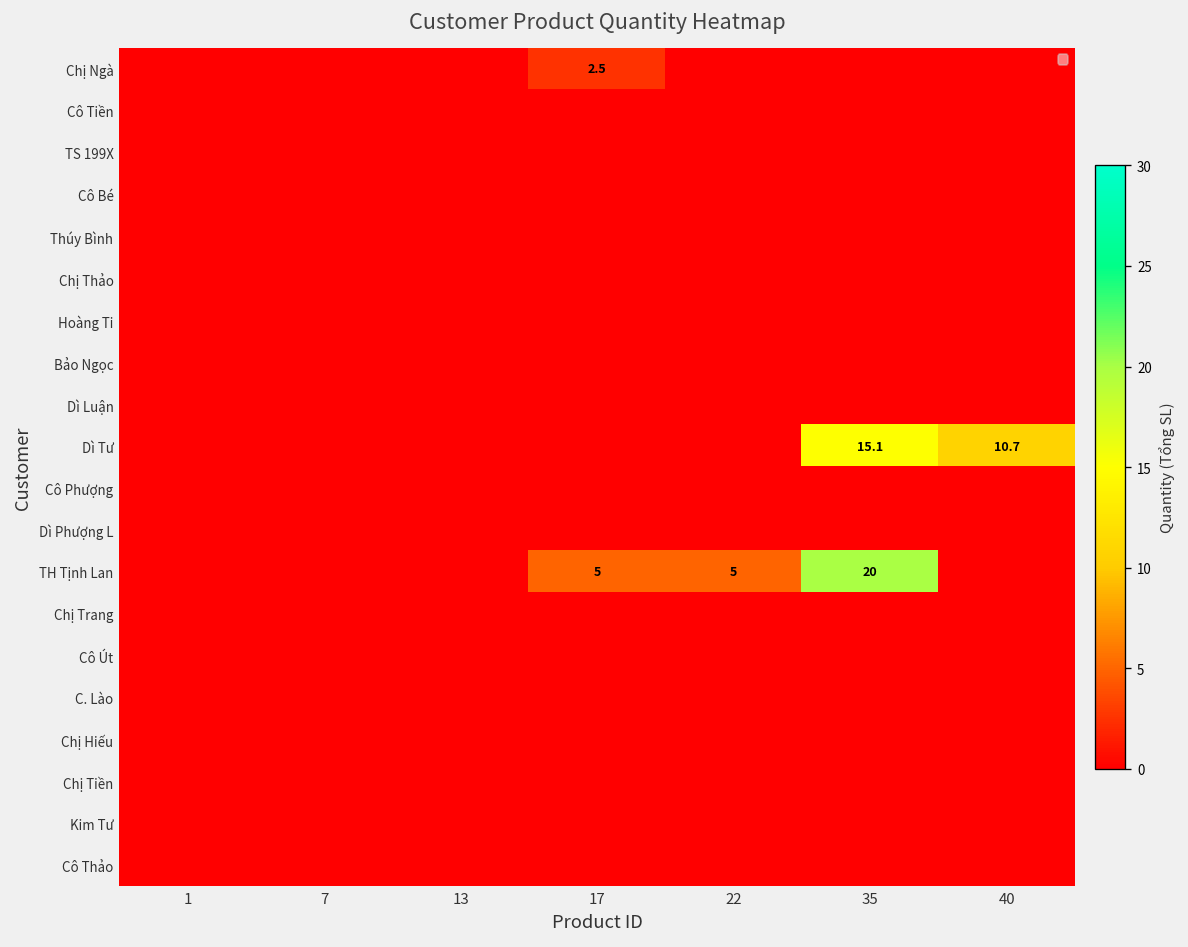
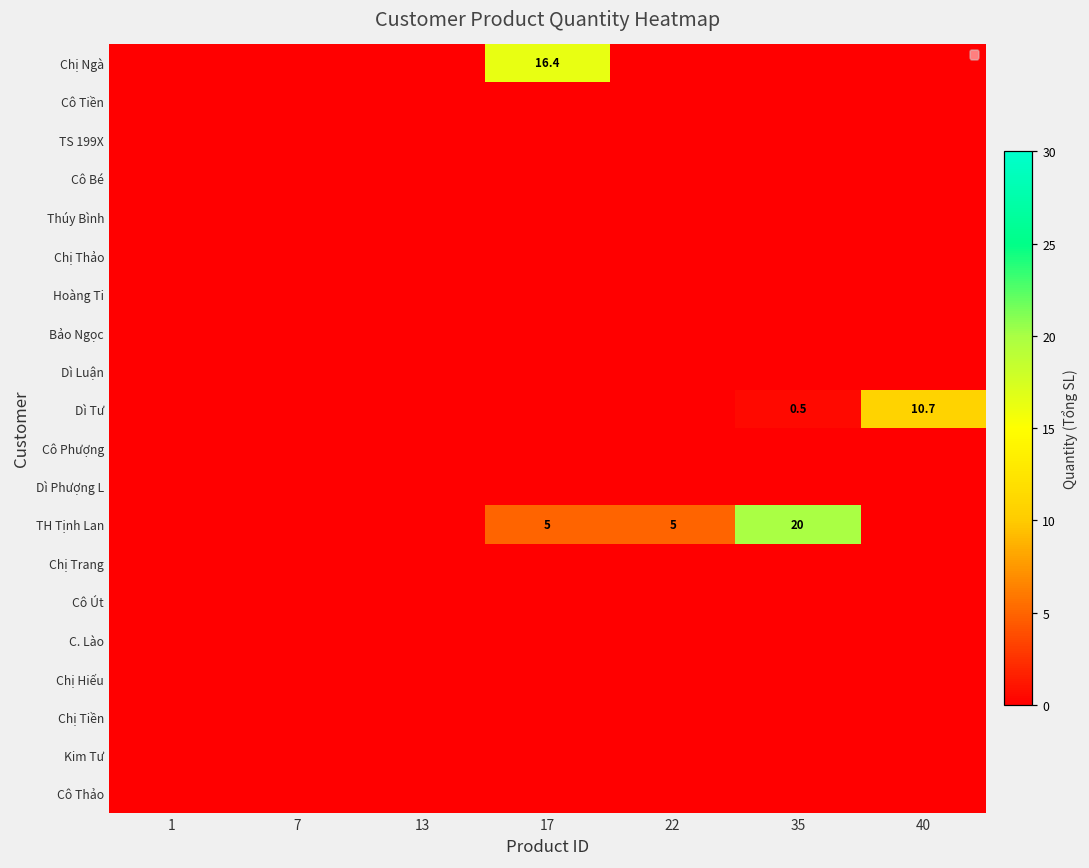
  {
    "Chị Ngà": {
-     "17": 2.5
+     "17": 16.4
    },
    "Dì Tư": {
-     "35": 15.1,
+     "35": 0.5,
      "40": 10.7
    },
    "TH Tịnh Lan": {
      "17": 5,
      "22": 5,
      "35": 20
    }
  }
